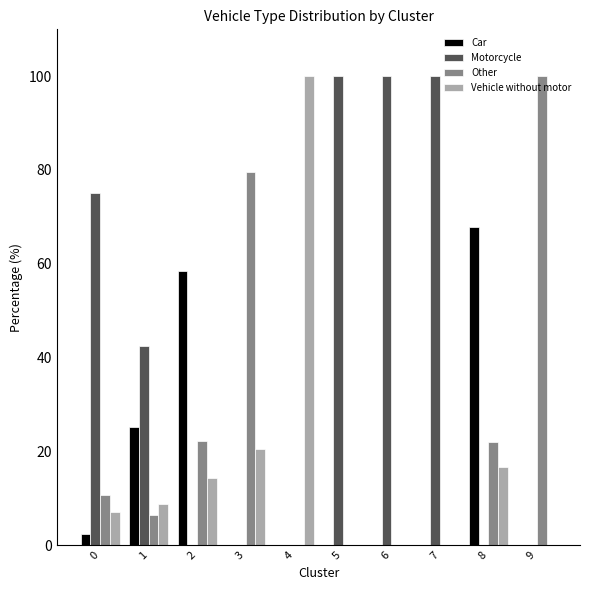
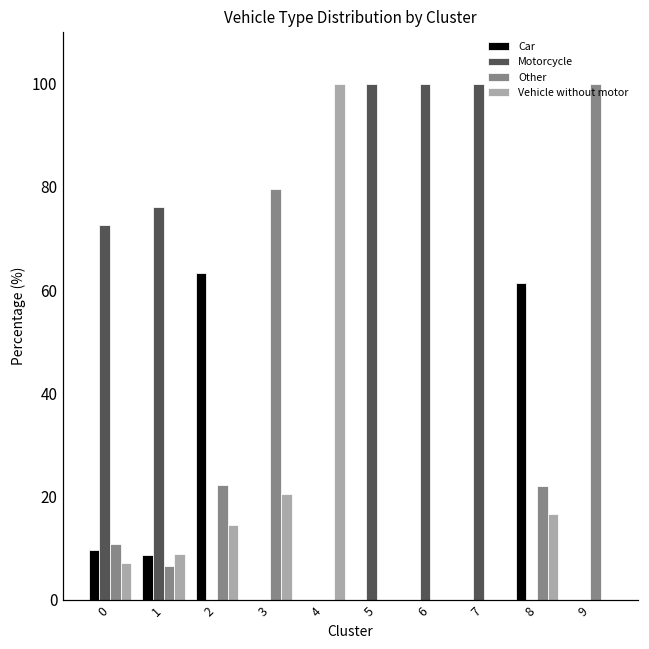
  {
    "Car": {
-     "0": 2,
-     "1": 25,
-     "2": 58,
+     "0": 10,
+     "1": 9,
+     "2": 63,
      "3": 0,
      "4": 0,
      "5": 0,
      "6": 0,
      "7": 0,
-     "8": 68,
+     "8": 61,
      "9": 0
    },
    "Motorcycle": {
-     "0": 75,
-     "1": 43,
+     "0": 73,
+     "1": 76,
      "2": 0,
      "3": 0,
      "4": 0,
      "5": 100,
      "6": 100,
      "7": 100,
      "8": 0,
      "9": 0
    }
  }
